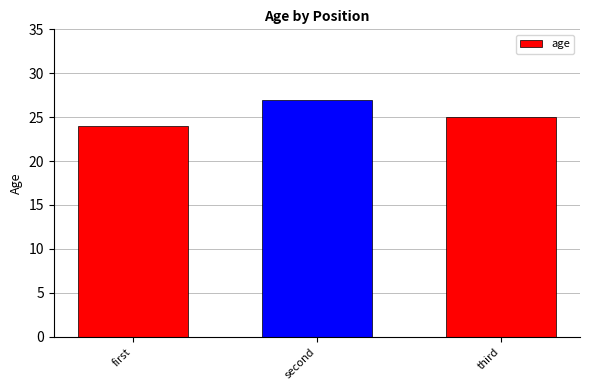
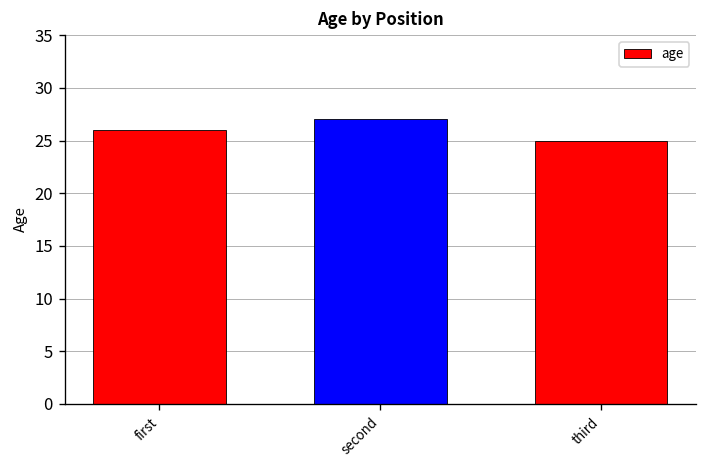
  {
-   "first": 24,
+   "first": 26,
    "second": 27,
    "third": 25
  }
